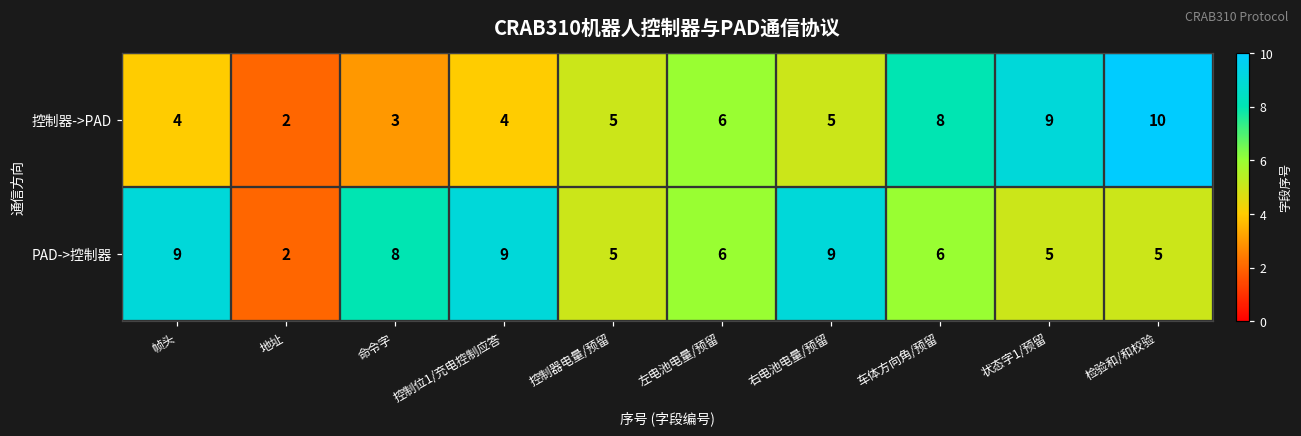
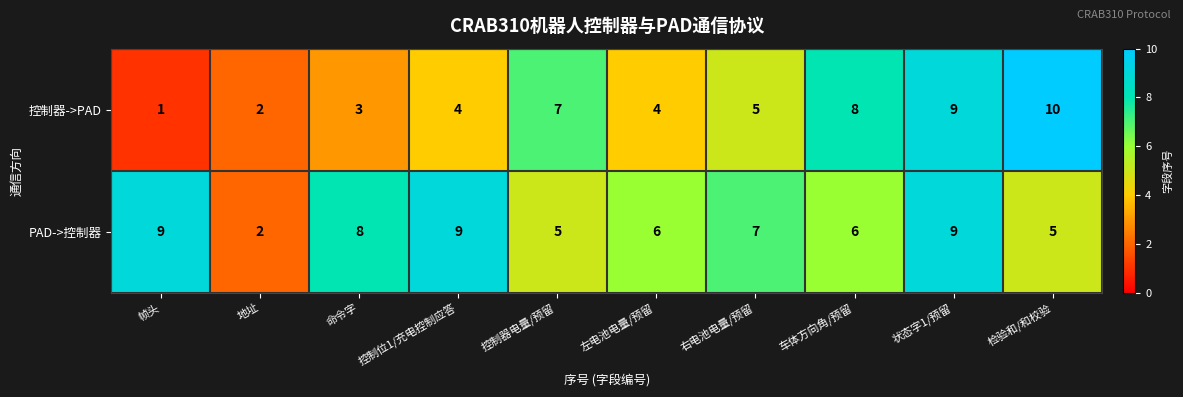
  {
    "控制器->PAD": {
-     "帧头": 4,
+     "帧头": 1,
      "地址": 2,
      "命令字": 3,
      "控制位1/充电控制应答": 4,
-     "控制器电量/预留": 5,
-     "左电池电量/预留": 6,
+     "控制器电量/预留": 7,
+     "左电池电量/预留": 4,
      "右电池电量/预留": 5,
      "车体方向角/预留": 8,
      "状态字1/预留": 9,
      "检验和/和校验": 10
    },
    "PAD->控制器": {
      "帧头": 9,
      "地址": 2,
      "命令字": 8,
      "控制位1/充电控制应答": 9,
      "控制器电量/预留": 5,
      "左电池电量/预留": 6,
-     "右电池电量/预留": 9,
+     "右电池电量/预留": 7,
      "车体方向角/预留": 6,
-     "状态字1/预留": 5,
+     "状态字1/预留": 9,
      "检验和/和校验": 5
    }
  }
